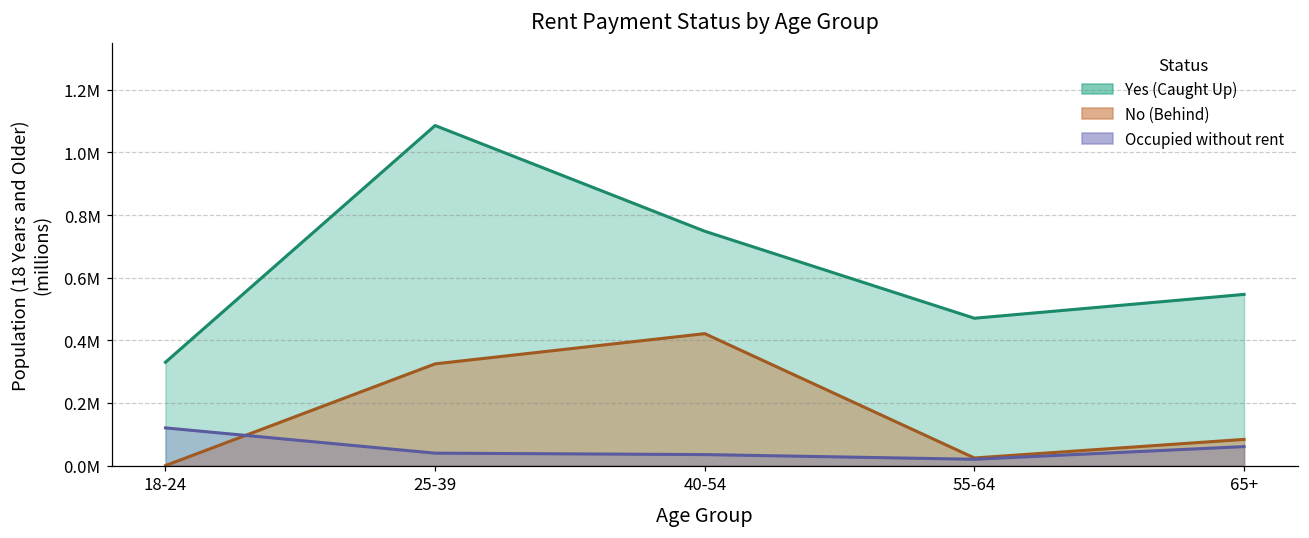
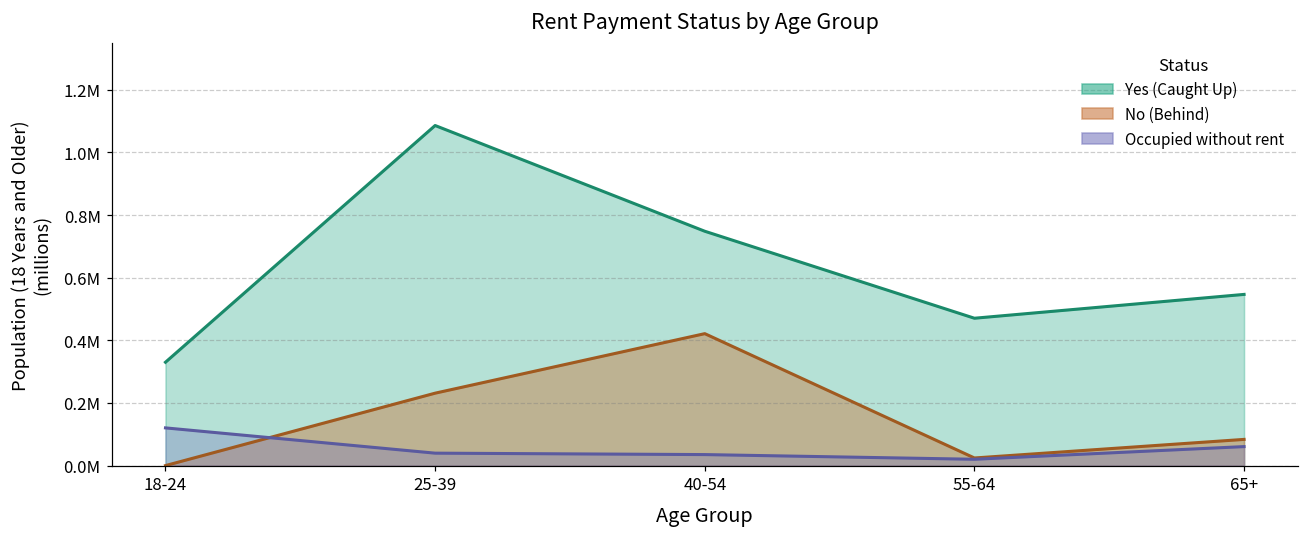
  {
    "No (Behind)": {
      "18-24": 0,
-     "25-39": 320000,
+     "25-39": 230000,
      "40-54": 420000,
      "65+": 80000
    }
  }
